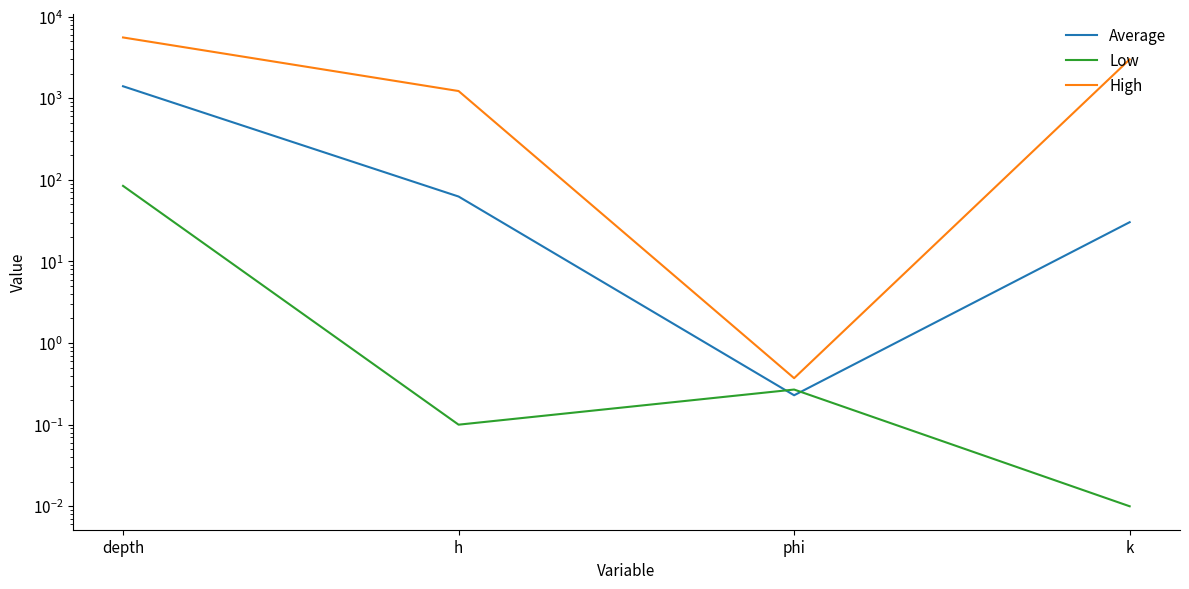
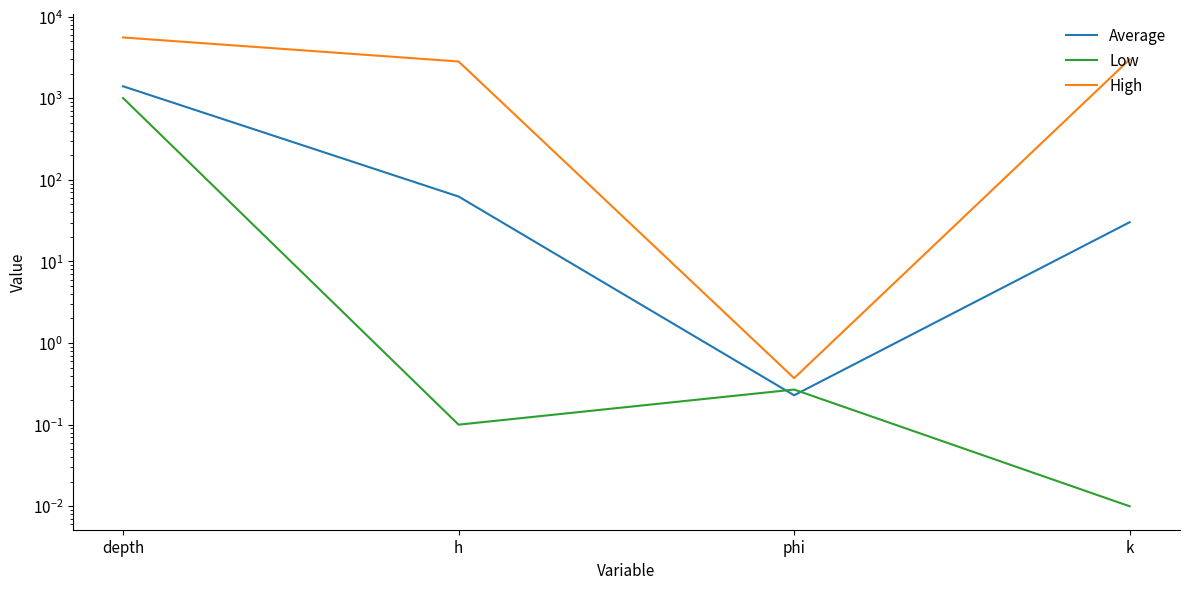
  {
    "Average": {
      "depth": 1400,
      "h": 60,
      "phi": 0.23,
      "k": 30
    },
    "Low": {
-     "depth": 80,
+     "depth": 1000,
      "h": 0.10,
      "phi": 0.27,
      "k": 0.010
    },
    "High": {
      "depth": 6000,
-     "h": 1200,
+     "h": 2800,
      "phi": 0.4,
      "k": 3000
    }
  }
